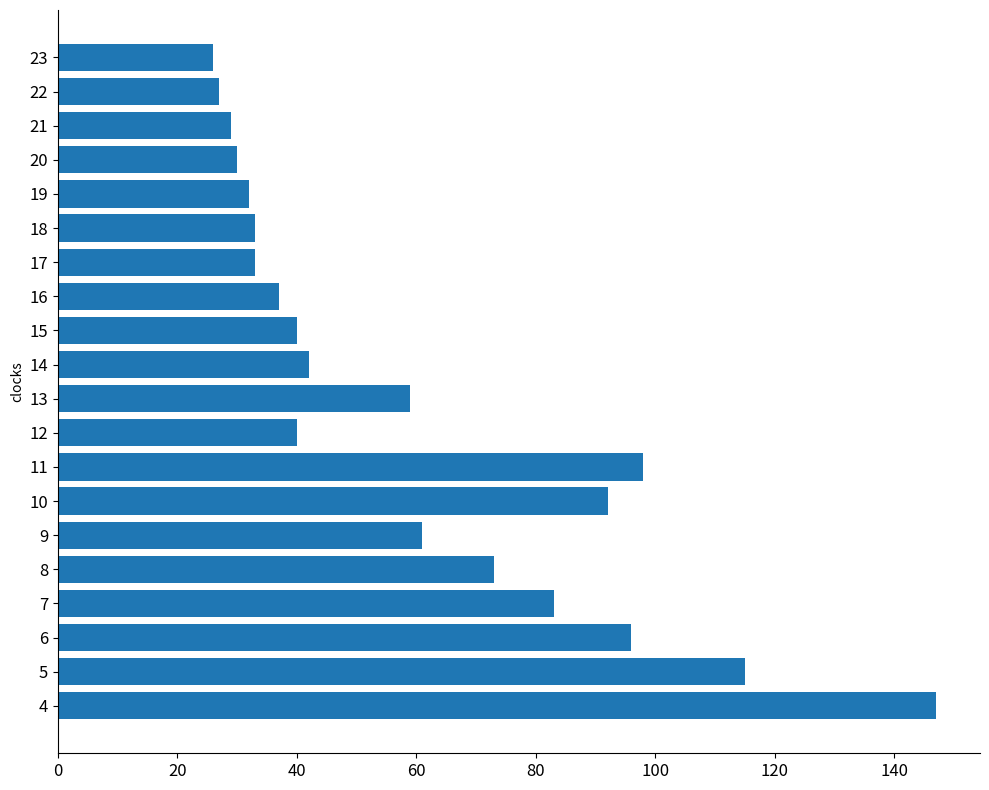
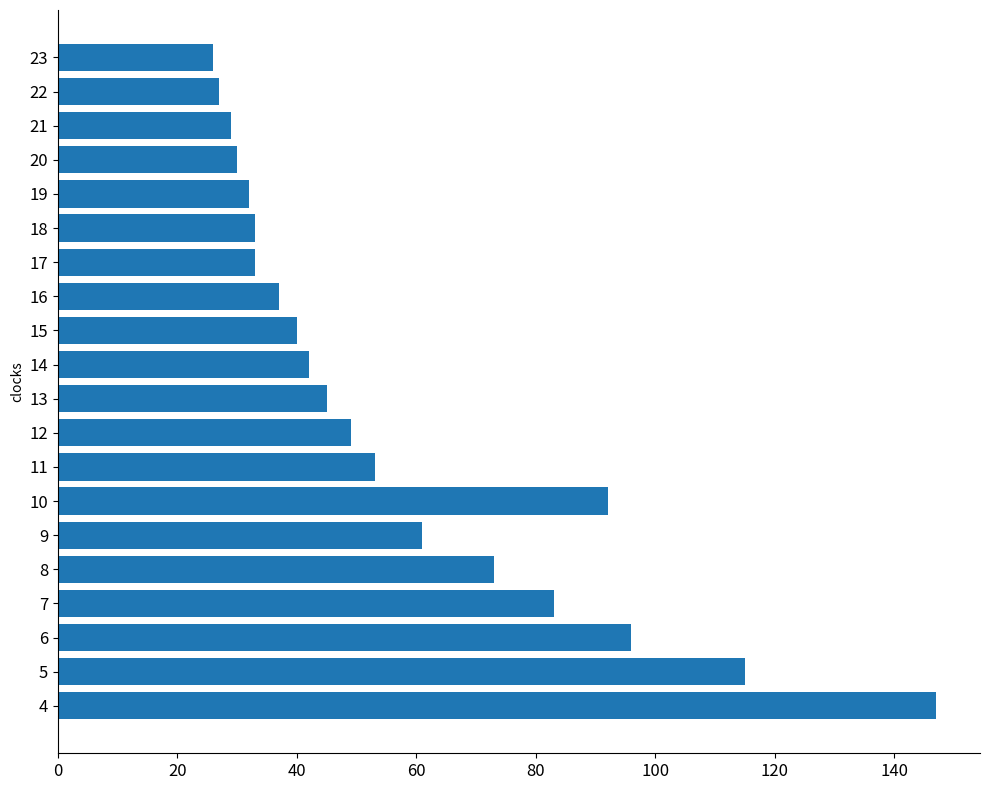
  {
    "23": 26,
    "22": 27,
    "21": 29,
    "20": 30,
    "19": 32,
    "18": 33,
    "17": 33,
    "16": 37,
    "15": 40,
    "14": 42,
-   "13": 59,
-   "12": 40,
-   "11": 98,
+   "13": 45,
+   "12": 49,
+   "11": 53,
    "10": 92,
    "9": 61,
    "8": 73,
    "7": 83,
    "6": 96,
    "5": 115,
    "4": 147
  }
